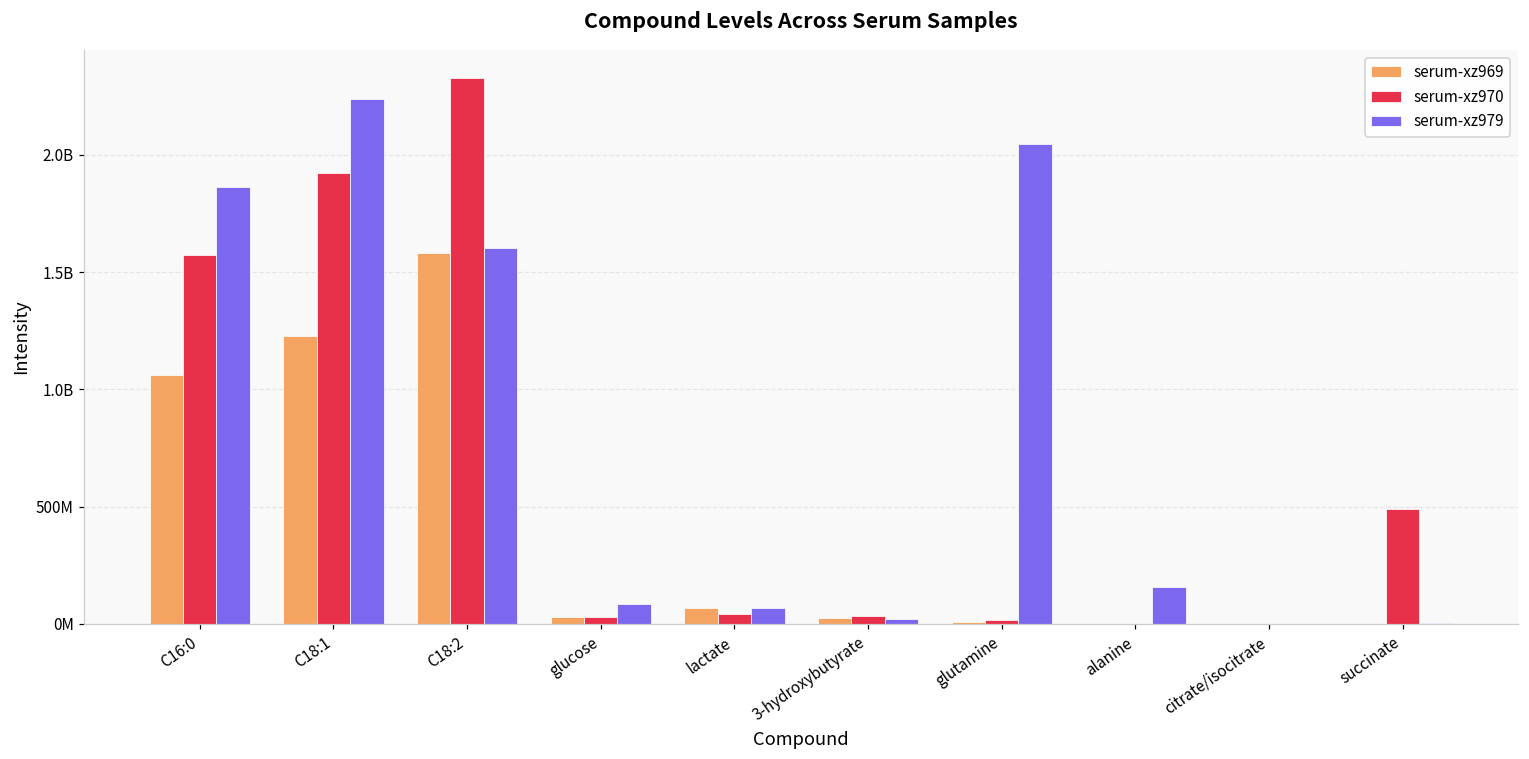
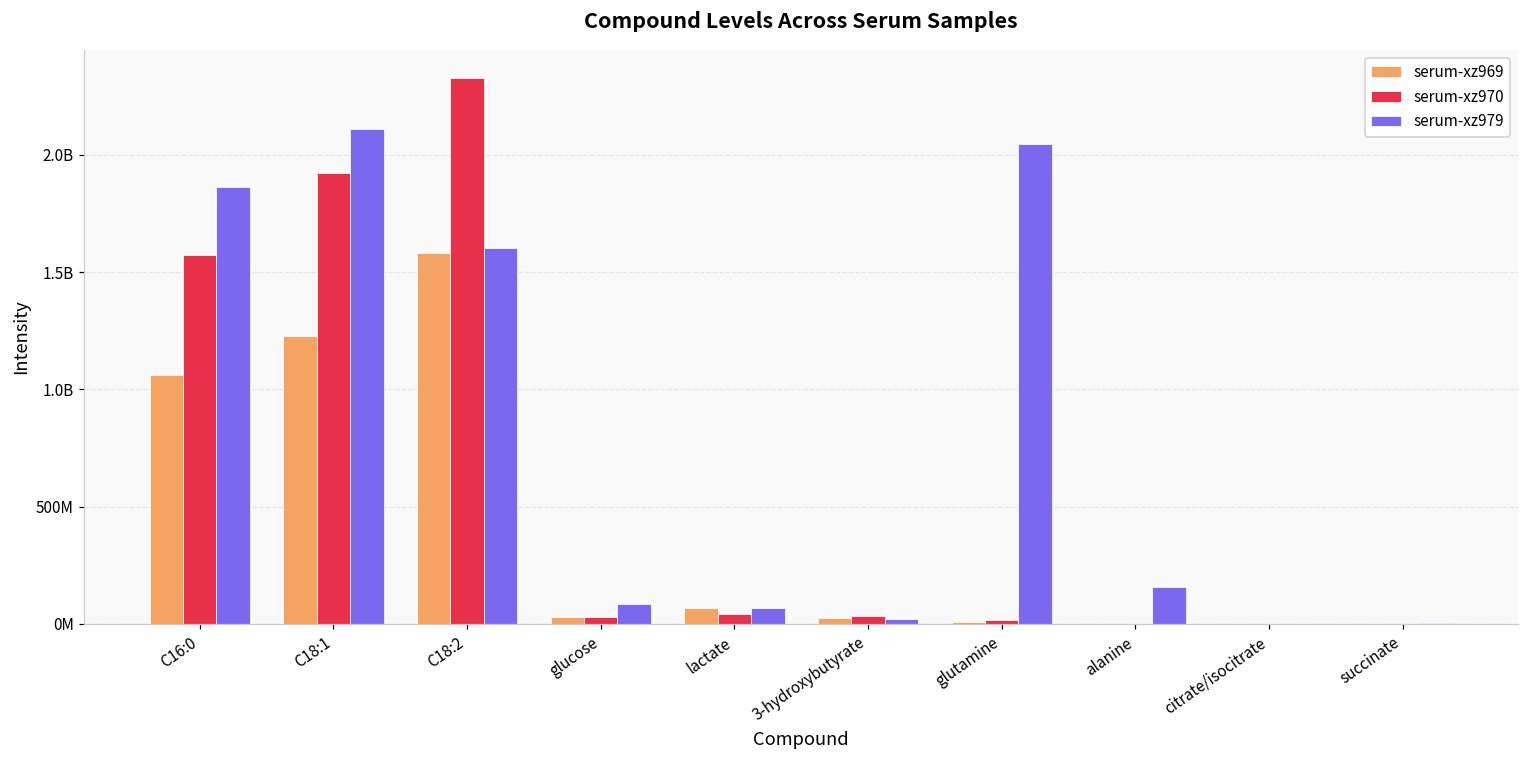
  {
    "serum-xz969": {
      "C16:0": 1060000000,
      "C18:1": 1230000000,
      "C18:2": 1580000000,
      "glucose": 30000000,
      "lactate": 70000000,
      "3-hydroxybutyrate": 30000000
    },
    "serum-xz970": {
      "C16:0": 1570000000,
      "C18:1": 1920000000,
      "C18:2": 2330000000,
      "glucose": 30000000,
      "lactate": 40000000,
      "3-hydroxybutyrate": 30000000,
      "glutamine": 20000000,
-     "succinate": 490000000
+     "succinate": 0
    },
    "serum-xz979": {
      "C16:0": 1860000000,
-     "C18:1": 2240000000,
+     "C18:1": 2110000000,
      "C18:2": 1600000000,
      "glucose": 80000000,
      "lactate": 70000000,
      "3-hydroxybutyrate": 20000000,
      "glutamine": 2050000000,
      "alanine": 160000000
    }
  }
